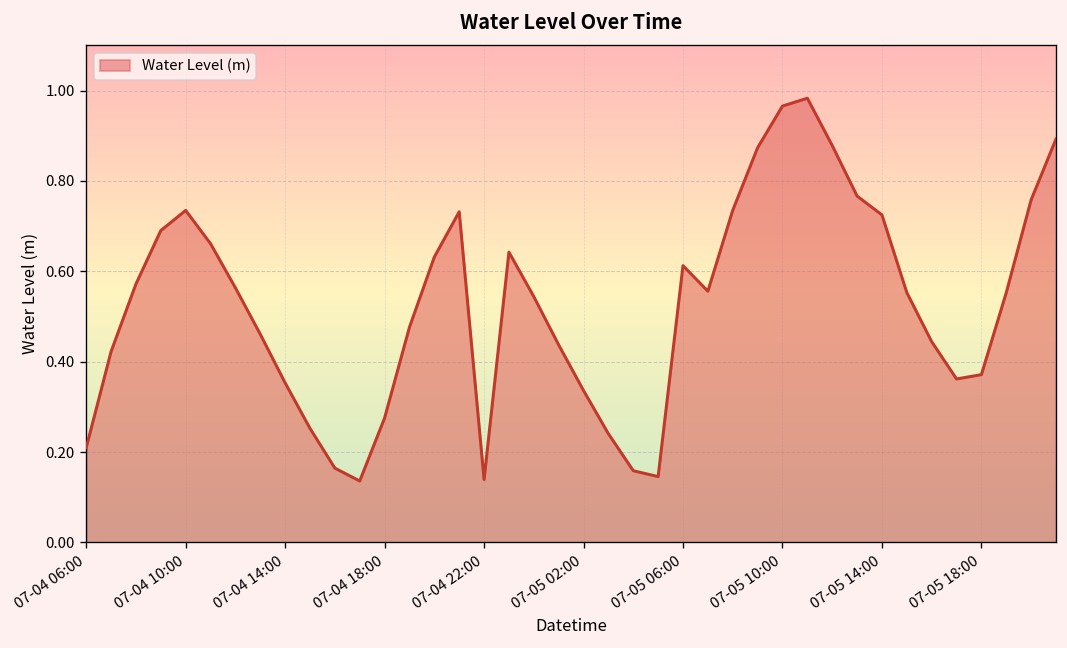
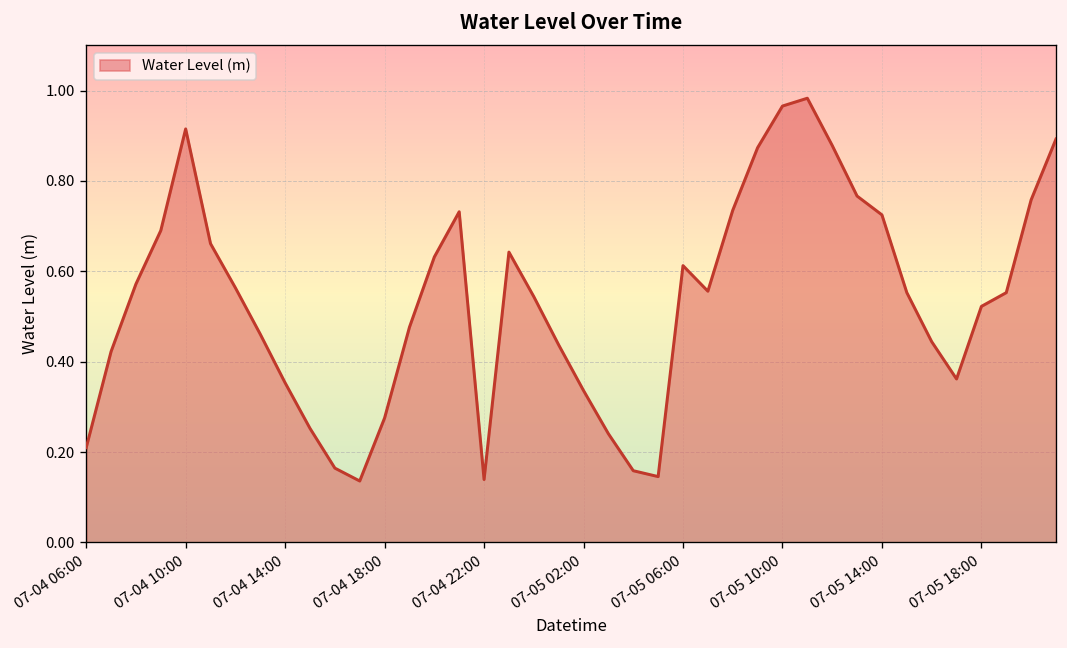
  {
    "07-04 06:00": 0.21,
-   "07-04 10:00": 0.73,
+   "07-04 10:00": 0.92,
    "07-04 14:00": 0.35,
    "07-04 18:00": 0.28,
    "07-04 22:00": 0.14,
    "07-05 02:00": 0.34,
    "07-05 06:00": 0.61,
    "07-05 10:00": 0.97,
    "07-05 14:00": 0.72,
-   "07-05 18:00": 0.37
+   "07-05 18:00": 0.52
  }
